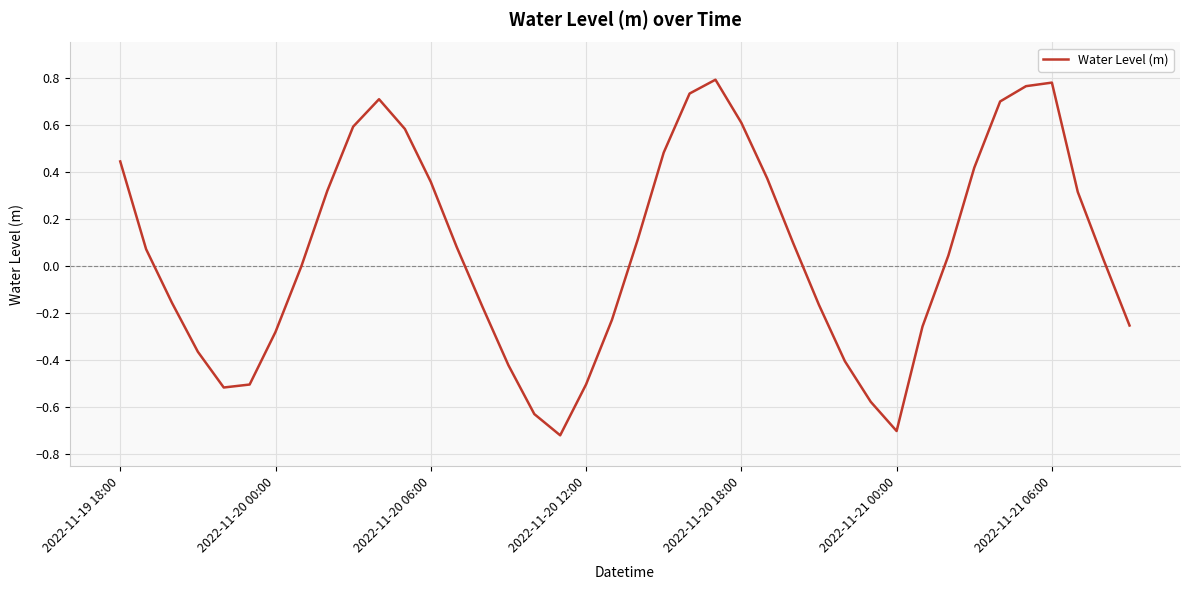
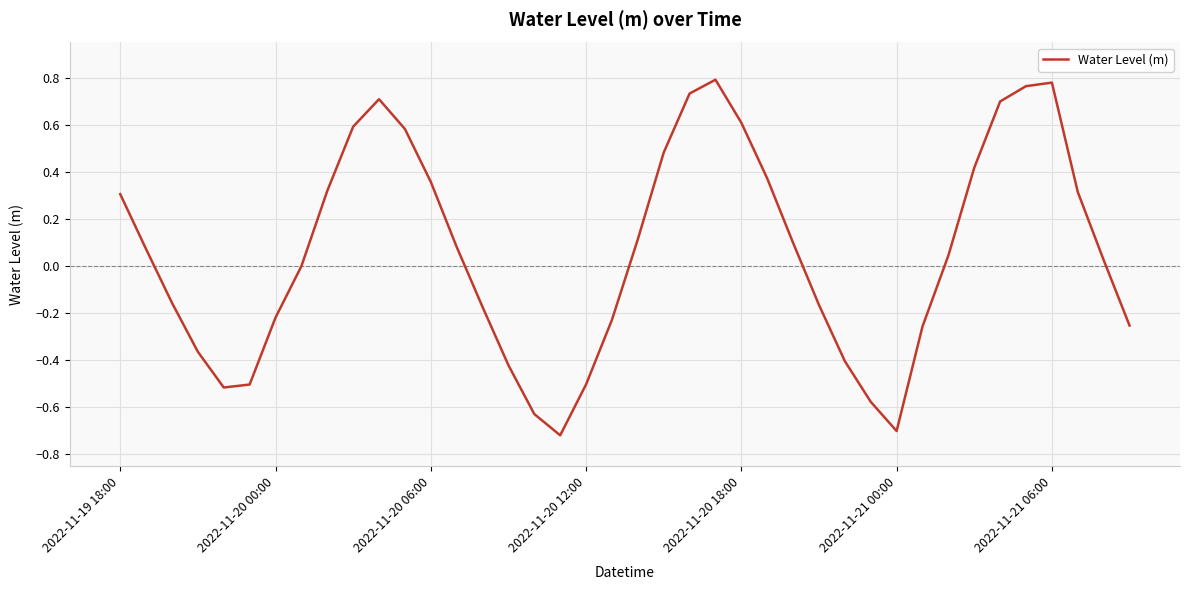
  {
-   "2022-11-19 18:00": 0.44,
-   "2022-11-20 00:00": -0.28,
+   "2022-11-19 18:00": 0.31,
+   "2022-11-20 00:00": -0.22,
    "2022-11-20 06:00": 0.36,
    "2022-11-20 12:00": -0.50,
    "2022-11-20 18:00": 0.61,
    "2022-11-21 00:00": -0.70,
    "2022-11-21 06:00": 0.78
  }
